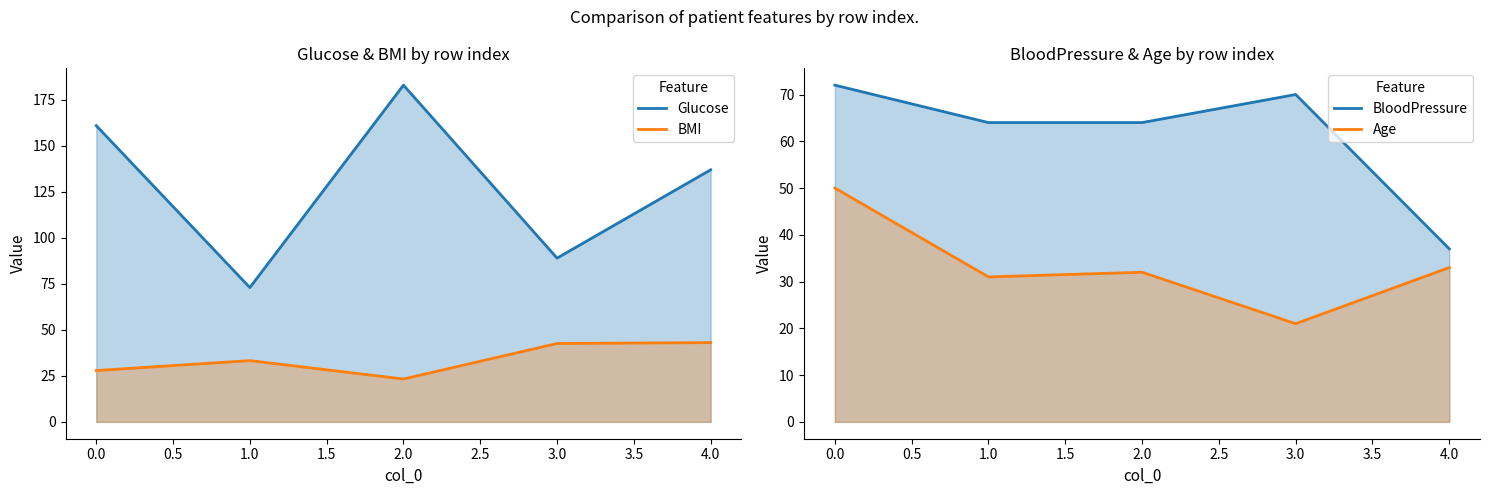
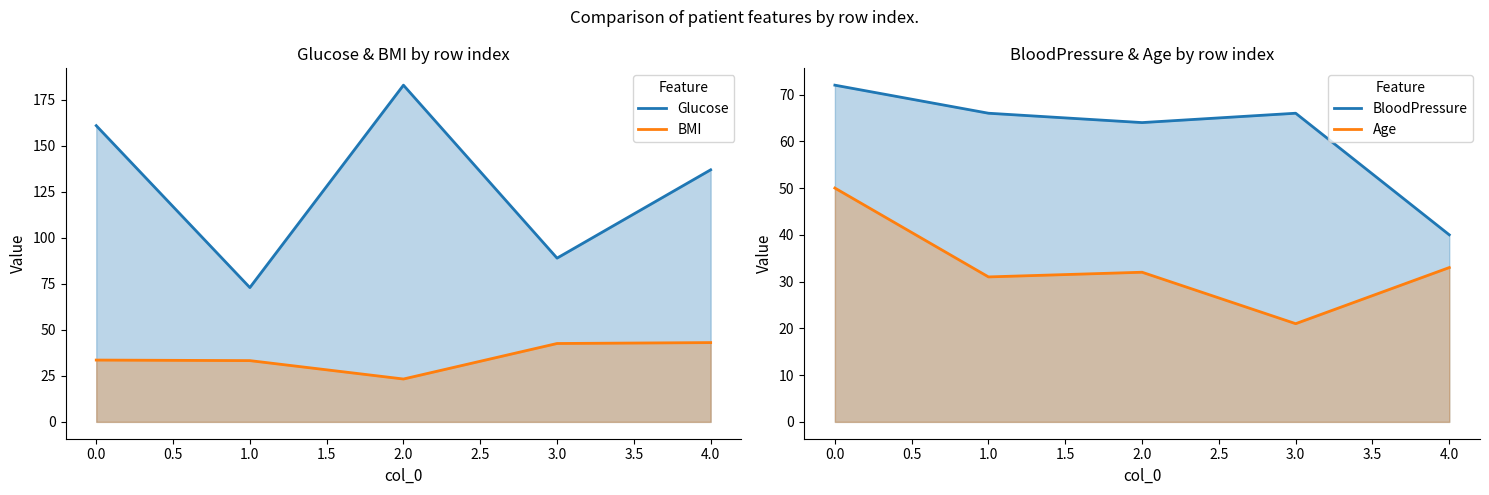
  {
    "Glucose & BMI by row index": {
      "Glucose": {
        "0.0": 161,
        "1.0": 73,
        "2.0": 183,
        "3.0": 89,
        "4.0": 137
      },
      "BMI": {
-       "0.0": 28,
+       "0.0": 34,
        "1.0": 33,
        "2.0": 23,
        "3.0": 43,
        "4.0": 43
      }
    },
    "BloodPressure & Age by row index": {
      "BloodPressure": {
        "0.0": 72,
-       "1.0": 64,
+       "1.0": 66,
        "2.0": 64,
-       "3.0": 70,
-       "4.0": 37
+       "3.0": 66,
+       "4.0": 40
      },
      "Age": {
        "0.0": 50,
        "1.0": 31,
        "2.0": 32,
        "3.0": 21,
        "4.0": 33
      }
    }
  }
